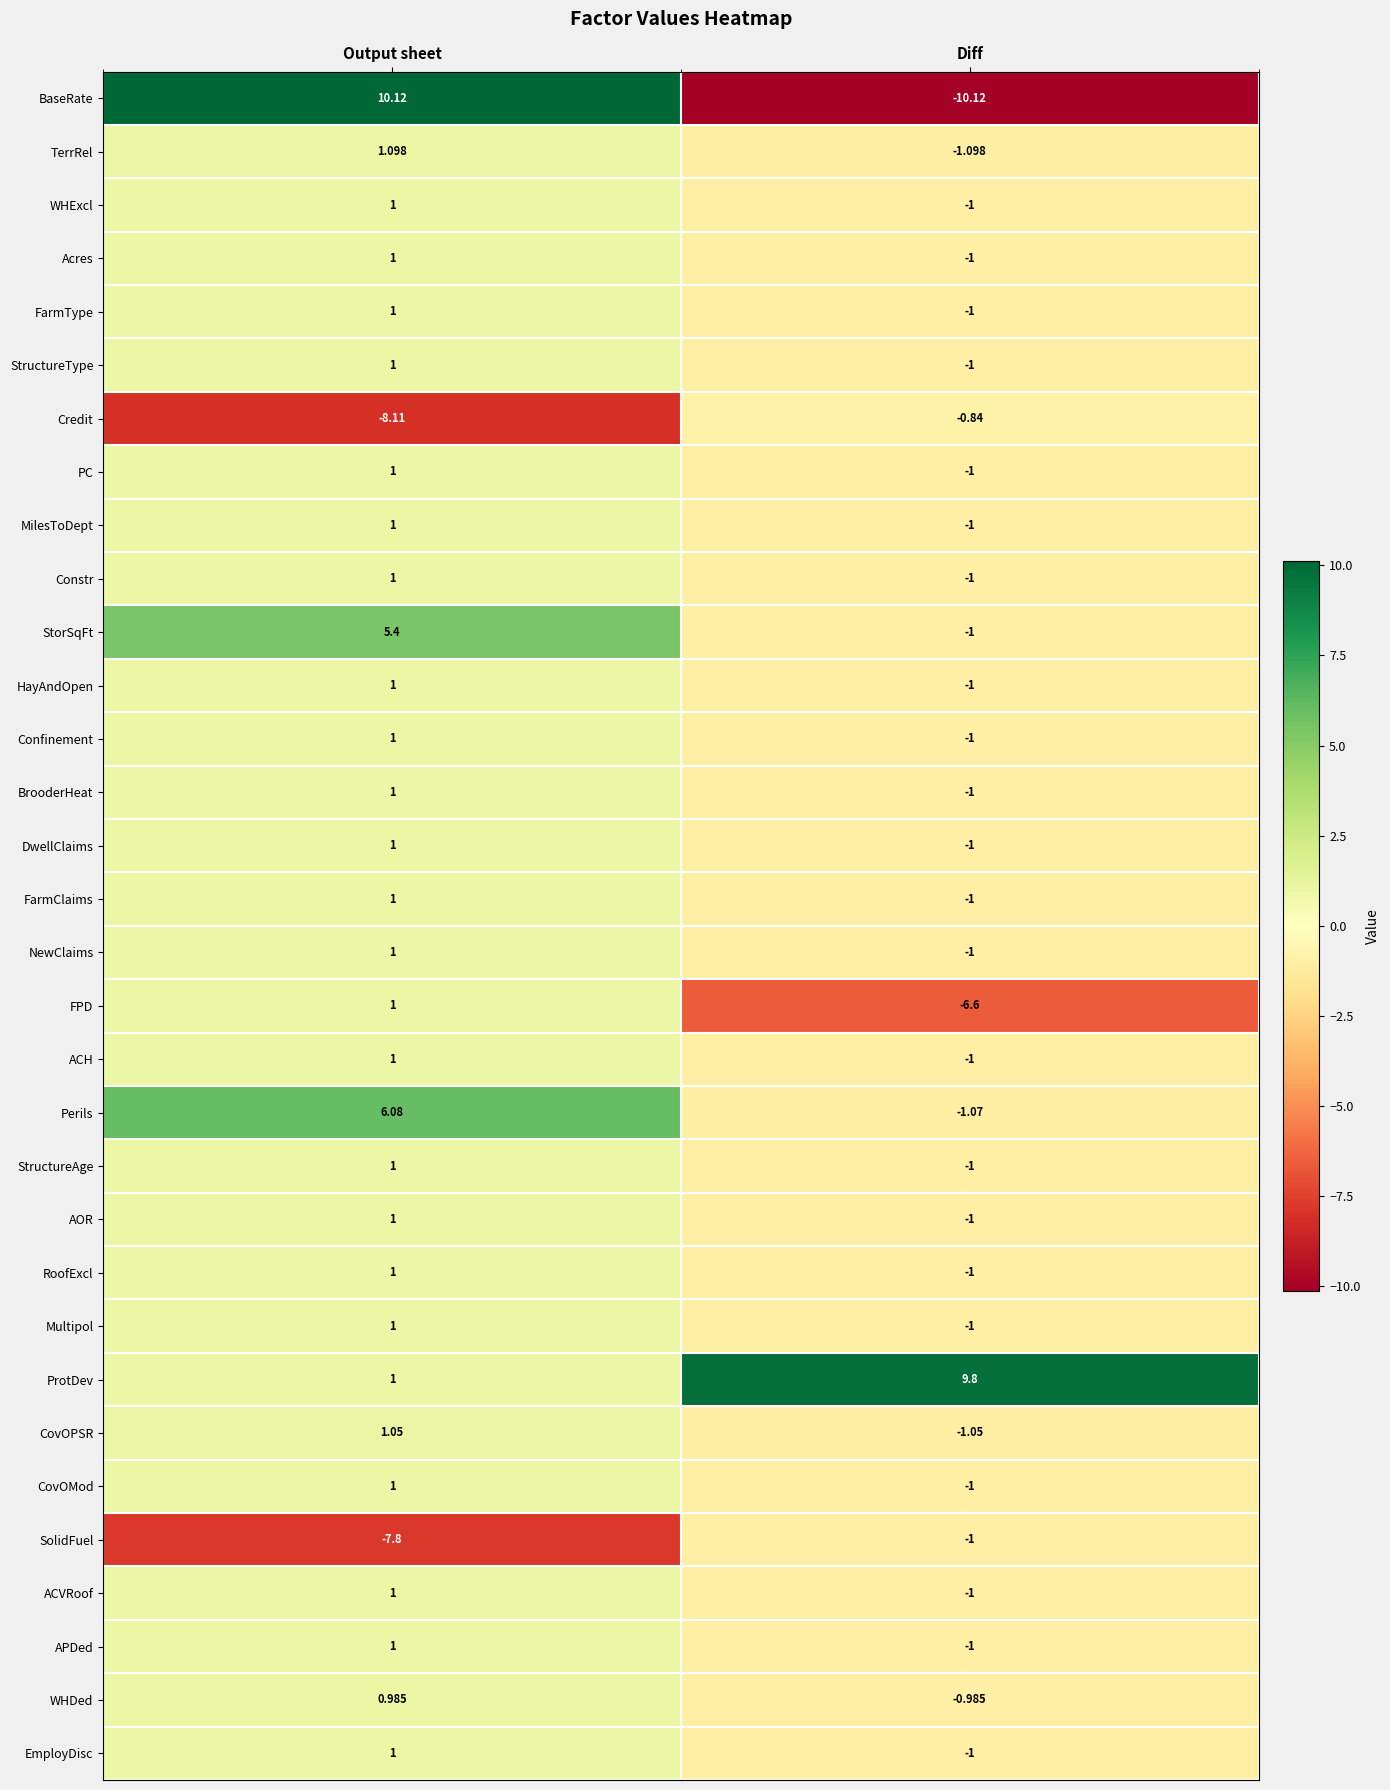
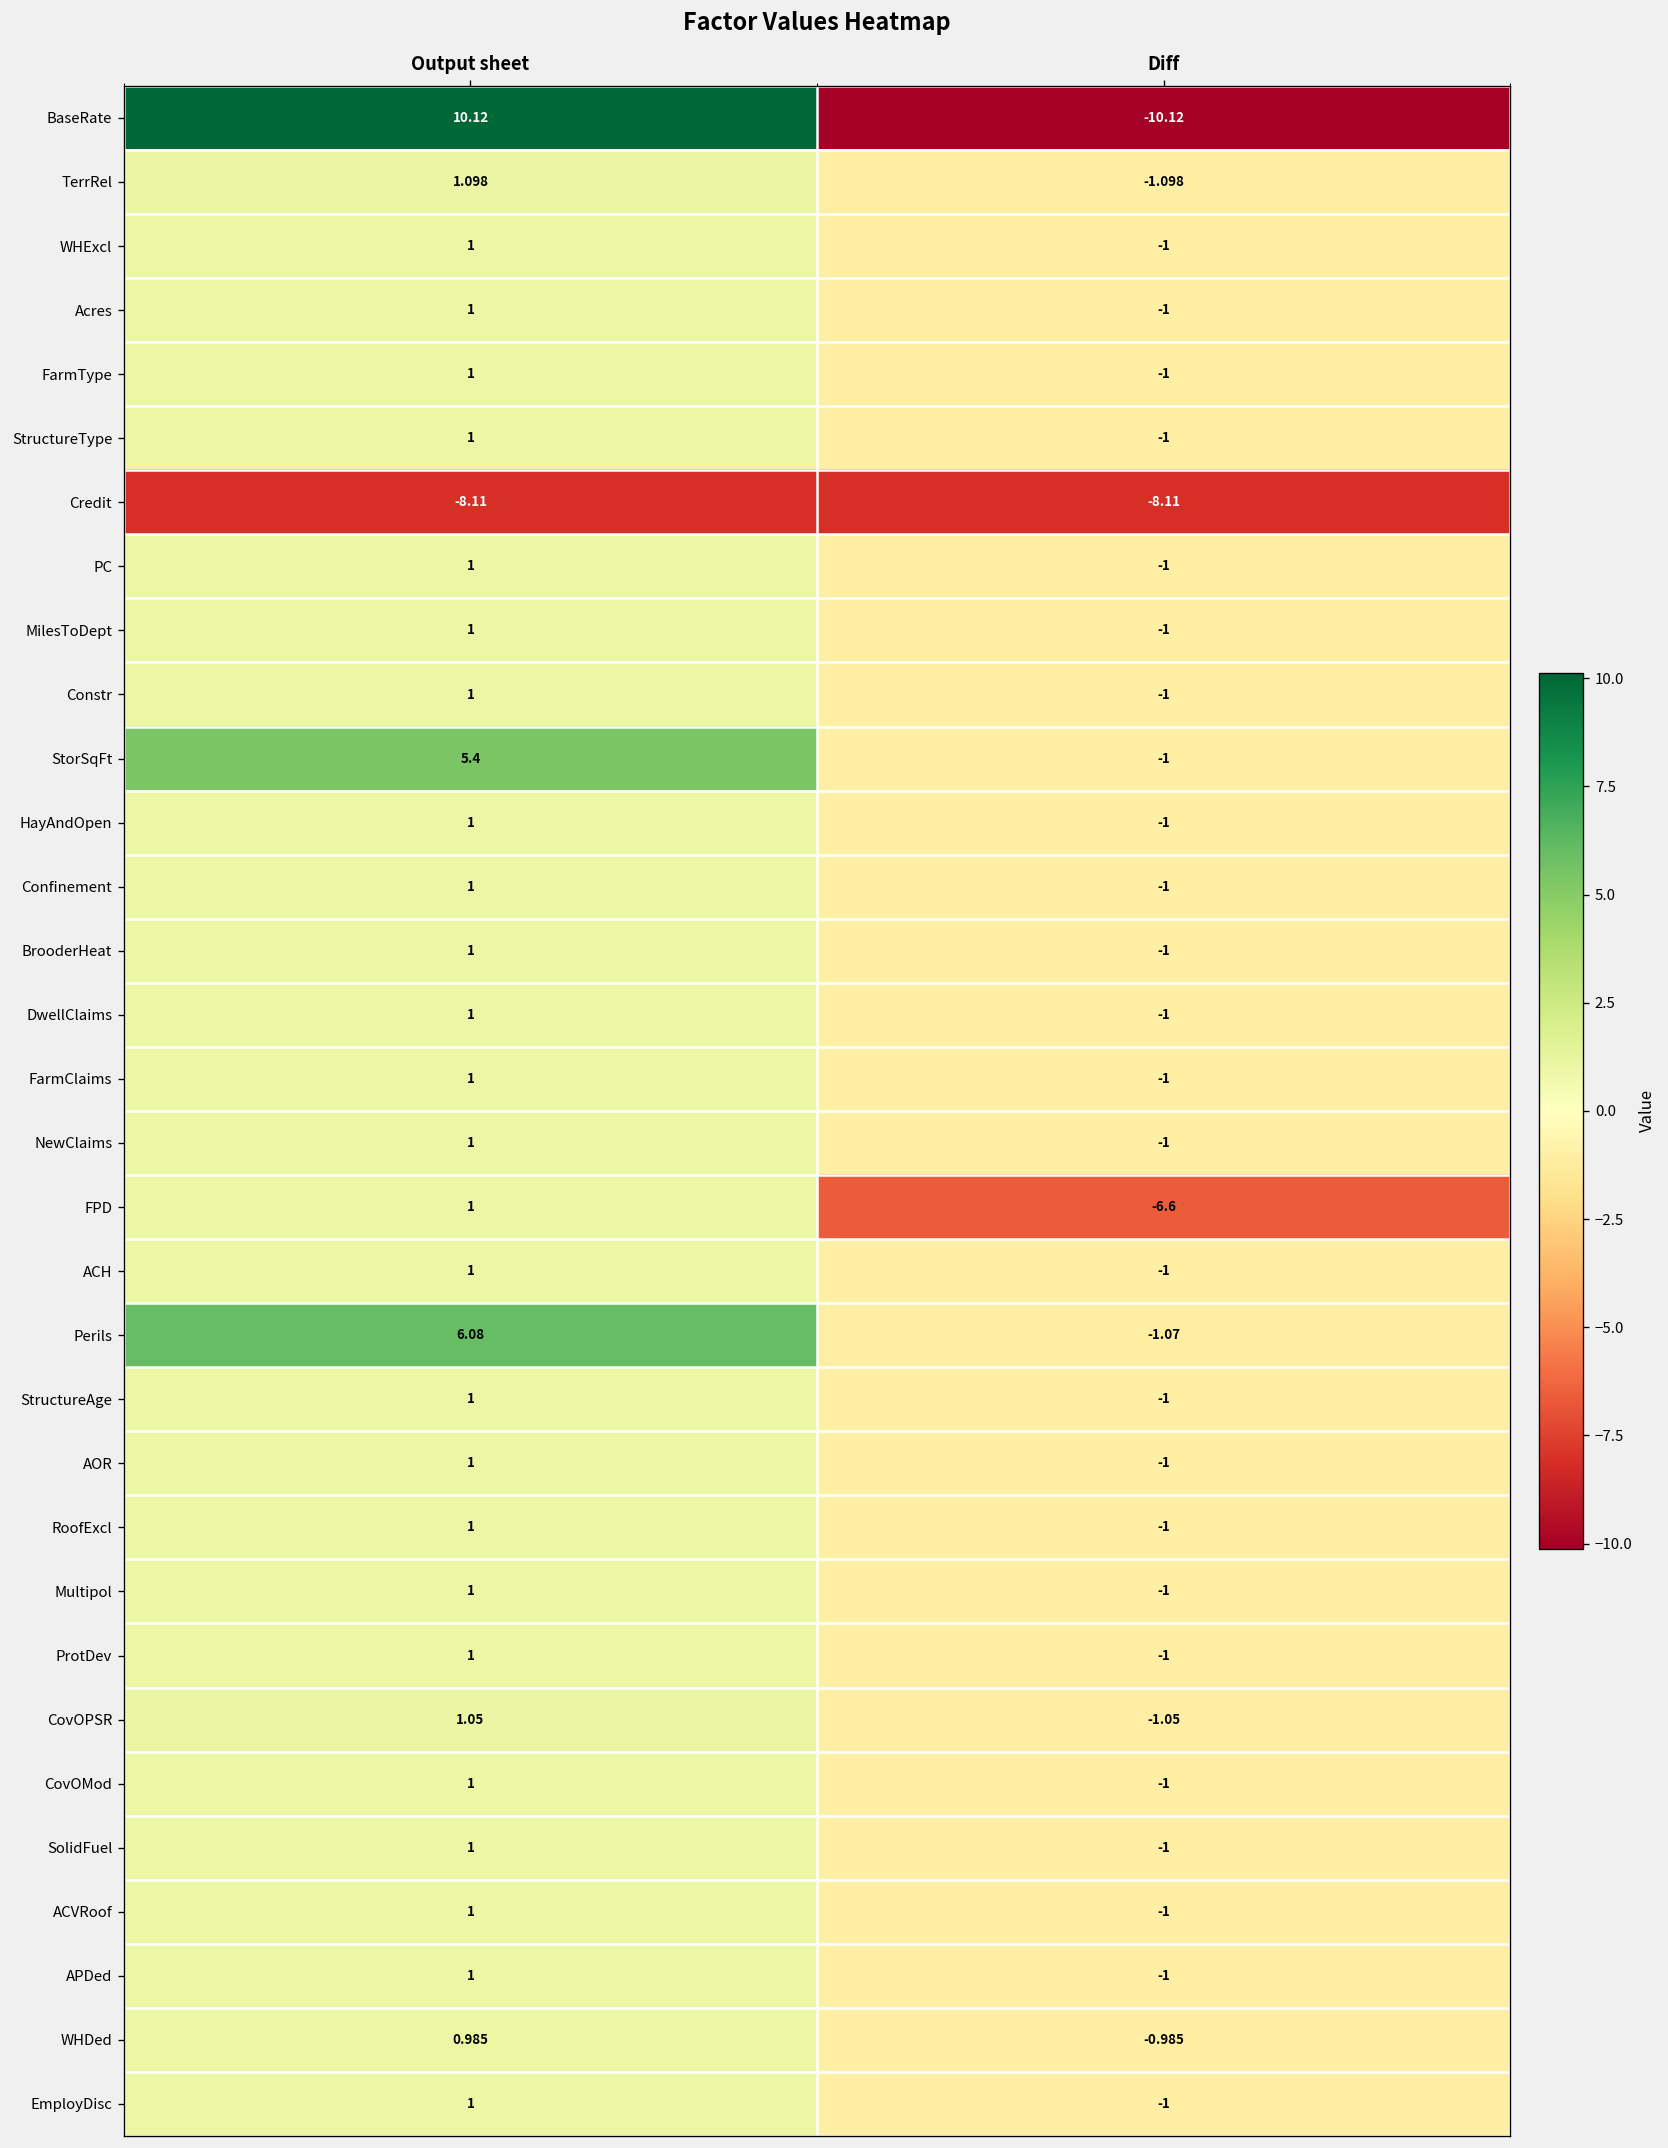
  {
    "BaseRate": {
      "Output sheet": 10.12,
      "Diff": -10.12
    },
    "TerrRel": {
      "Output sheet": 1.098,
      "Diff": -1.098
    },
    "WHExcl": {
      "Output sheet": 1,
      "Diff": -1
    },
    "Acres": {
      "Output sheet": 1,
      "Diff": -1
    },
    "FarmType": {
      "Output sheet": 1,
      "Diff": -1
    },
    "StructureType": {
      "Output sheet": 1,
      "Diff": -1
    },
    "Credit": {
      "Output sheet": -8.11,
-     "Diff": -0.84
+     "Diff": -8.11
    },
    "PC": {
      "Output sheet": 1,
      "Diff": -1
    },
    "MilesToDept": {
      "Output sheet": 1,
      "Diff": -1
    },
    "Constr": {
      "Output sheet": 1,
      "Diff": -1
    },
    "StorSqFt": {
      "Output sheet": 5.4,
      "Diff": -1
    },
    "HayAndOpen": {
      "Output sheet": 1,
      "Diff": -1
    },
    "Confinement": {
      "Output sheet": 1,
      "Diff": -1
    },
    "BrooderHeat": {
      "Output sheet": 1,
      "Diff": -1
    },
    "DwellClaims": {
      "Output sheet": 1,
      "Diff": -1
    },
    "FarmClaims": {
      "Output sheet": 1,
      "Diff": -1
    },
    "NewClaims": {
      "Output sheet": 1,
      "Diff": -1
    },
    "FPD": {
      "Output sheet": 1,
      "Diff": -6.6
    },
    "ACH": {
      "Output sheet": 1,
      "Diff": -1
    },
    "Perils": {
      "Output sheet": 6.08,
      "Diff": -1.07
    },
    "StructureAge": {
      "Output sheet": 1,
      "Diff": -1
    },
    "AOR": {
      "Output sheet": 1,
      "Diff": -1
    },
    "RoofExcl": {
      "Output sheet": 1,
      "Diff": -1
    },
    "Multipol": {
      "Output sheet": 1,
      "Diff": -1
    },
    "ProtDev": {
      "Output sheet": 1,
-     "Diff": 9.8
+     "Diff": -1
    },
    "CovOPSR": {
      "Output sheet": 1.05,
      "Diff": -1.05
    },
    "CovOMod": {
      "Output sheet": 1,
      "Diff": -1
    },
    "SolidFuel": {
-     "Output sheet": -7.8,
+     "Output sheet": 1,
      "Diff": -1
    },
    "ACVRoof": {
      "Output sheet": 1,
      "Diff": -1
    },
    "APDed": {
      "Output sheet": 1,
      "Diff": -1
    },
    "WHDed": {
      "Output sheet": 0.985,
      "Diff": -0.985
    },
    "EmployDisc": {
      "Output sheet": 1,
      "Diff": -1
    }
  }
